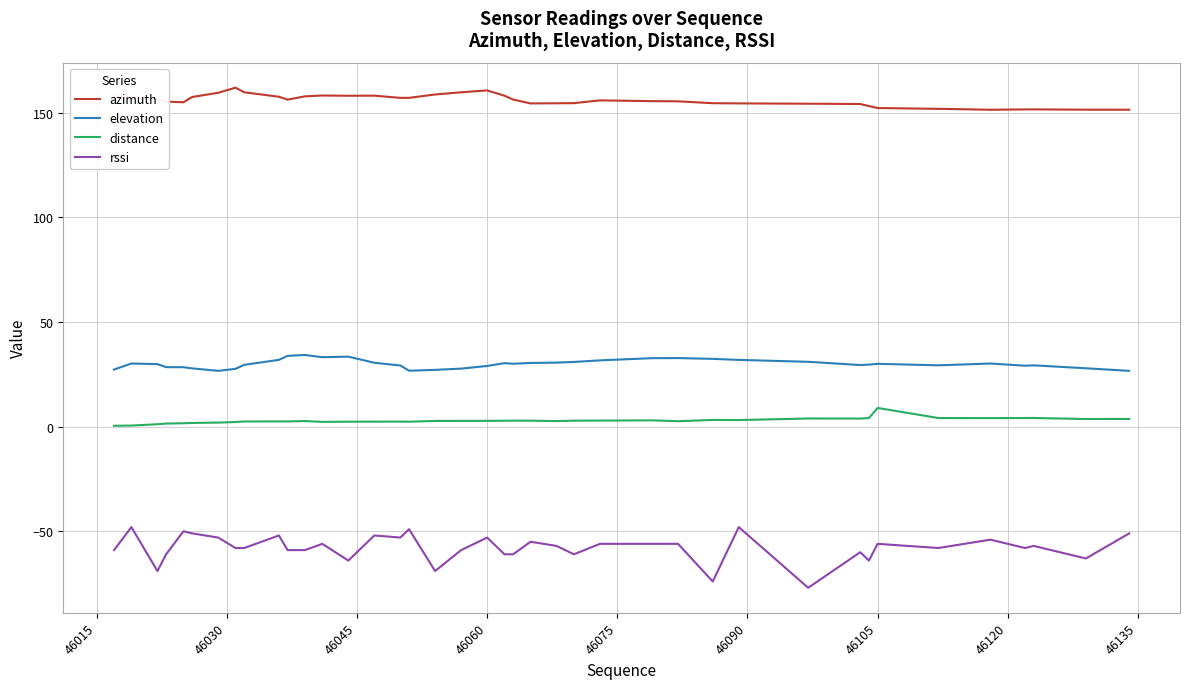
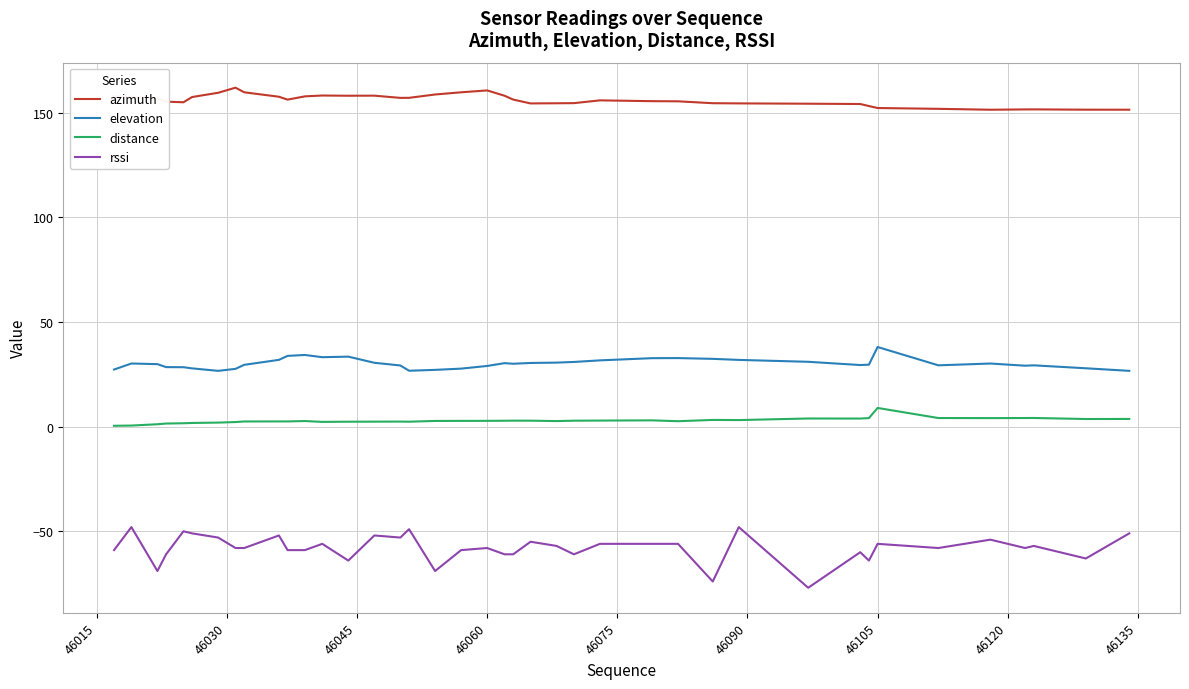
  {
    "azimuth": {
      "46060": 161,
      "46105": 152
    },
    "elevation": {
      "46060": 29,
-     "46105": 30
+     "46105": 38
    },
    "distance": {
      "46060": 3,
      "46105": 9
    },
    "rssi": {
-     "46060": -53,
+     "46060": -58,
      "46105": -56
    }
  }
